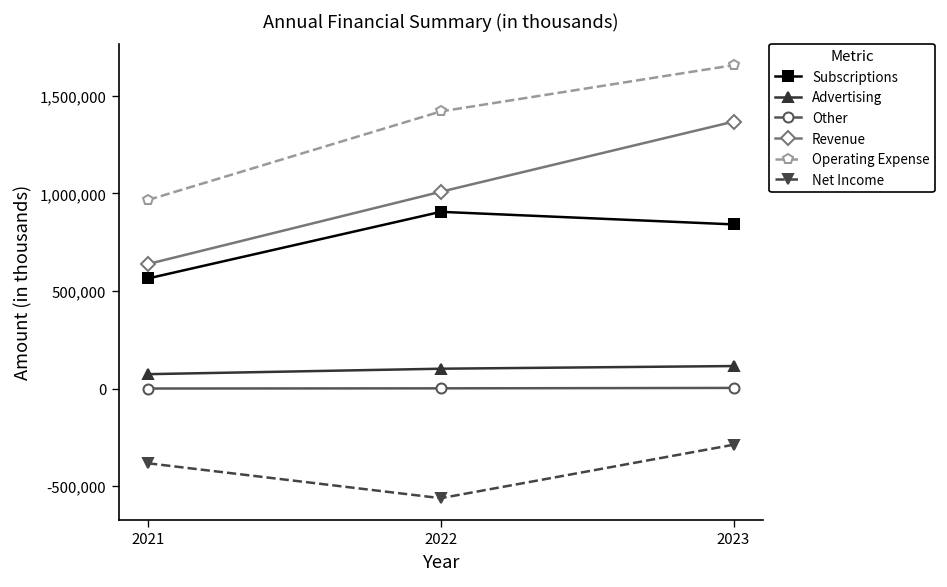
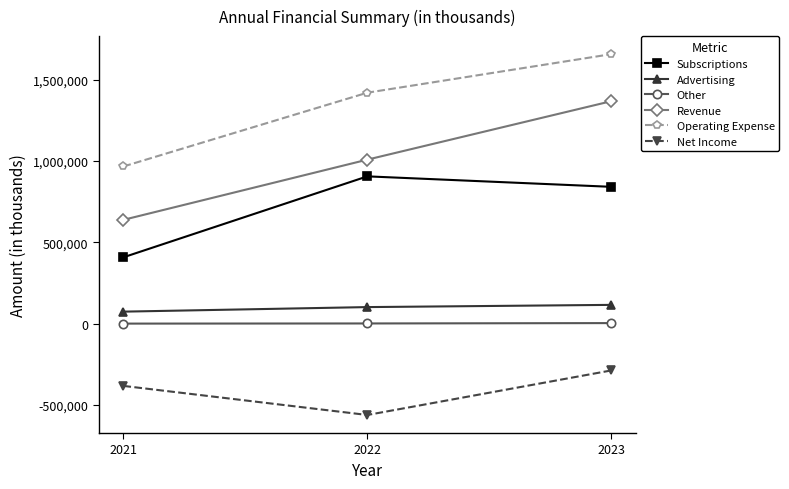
  {
    "Subscriptions": {
-     "2021": "560,000",
+     "2021": "410,000",
      "2022": "910,000",
      "2023": "840,000"
    }
  }
